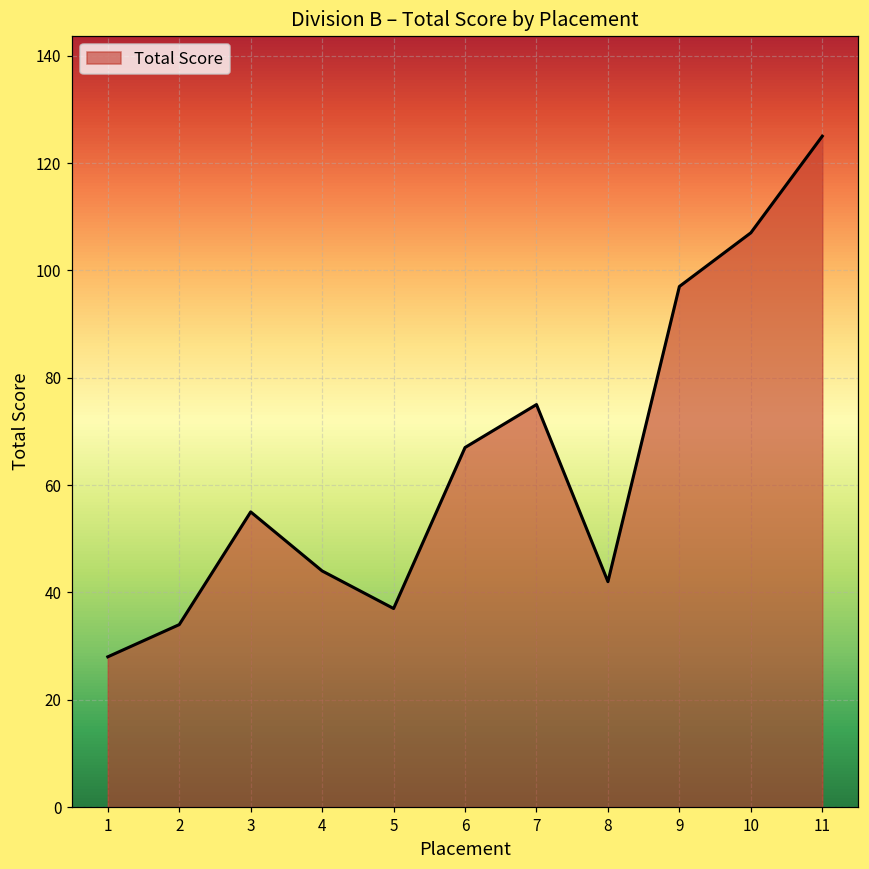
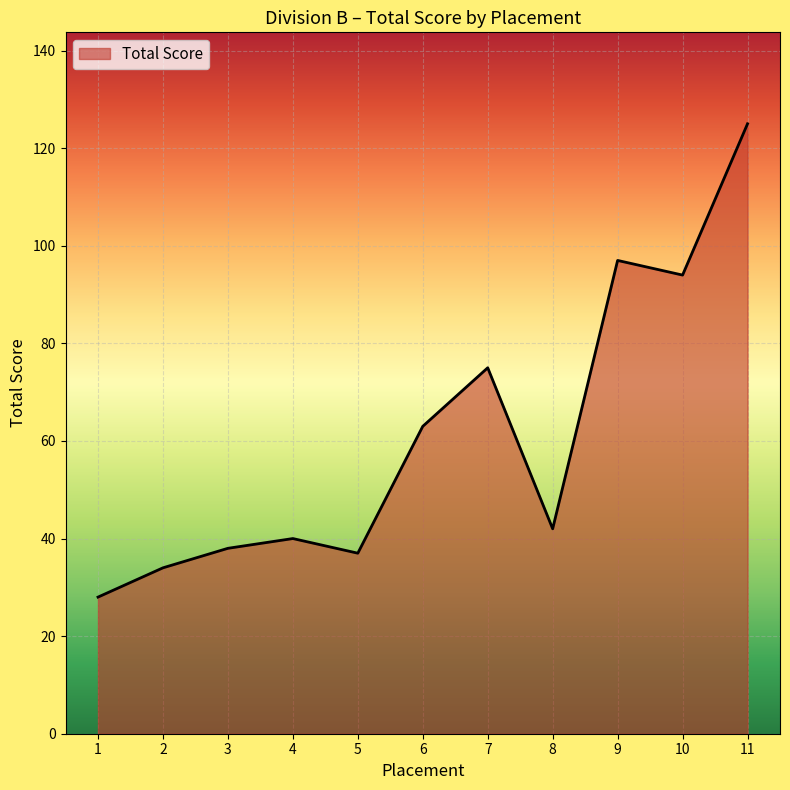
  {
    "1": 28,
    "2": 34,
-   "3": 55,
-   "4": 44,
+   "3": 38,
+   "4": 40,
    "5": 37,
-   "6": 67,
+   "6": 63,
    "7": 75,
    "8": 42,
    "9": 97,
-   "10": 107,
+   "10": 94,
    "11": 125
  }
